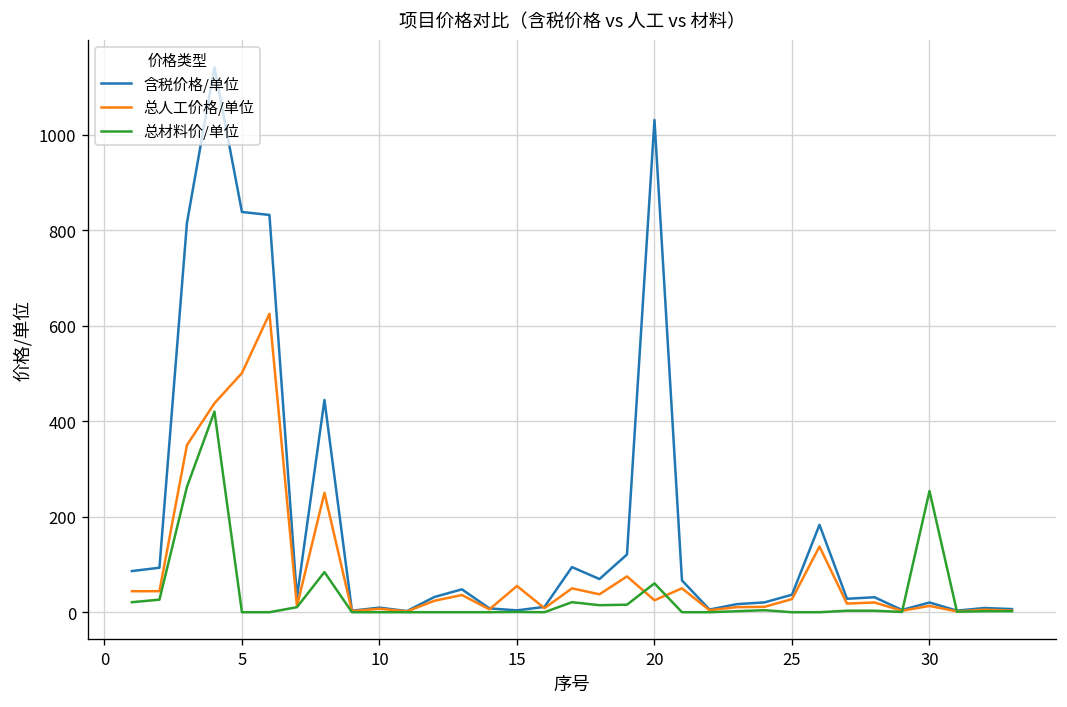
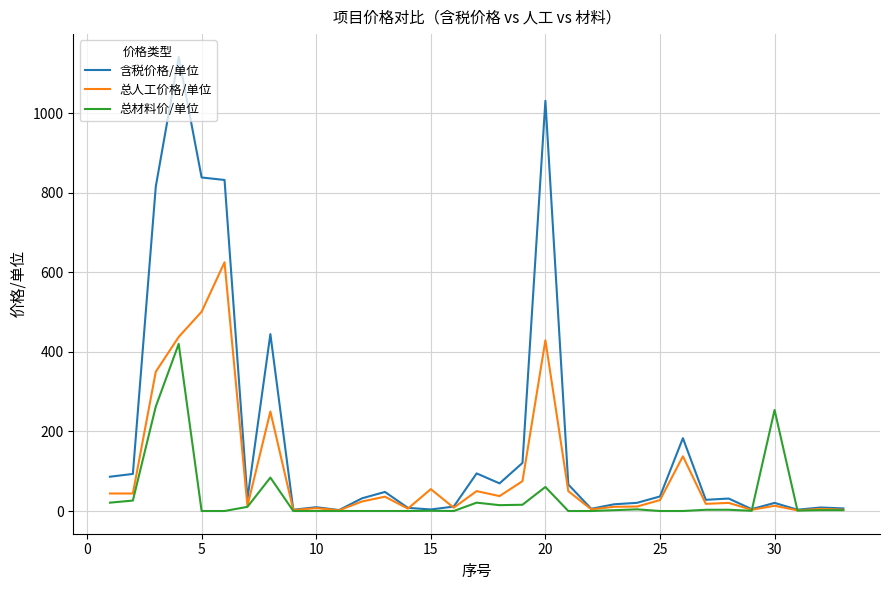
  {
    "含税价格/单位": {
      "5": 840,
      "20": 1030,
      "25": 40,
      "30": 20
    },
    "总人工价格/单位": {
      "5": 500,
      "15": 60,
-     "20": 30,
+     "20": 430,
      "25": 30,
      "30": 10
    },
    "总材料价/单位": {
      "5": 0,
      "10": 0,
      "20": 60,
      "25": 0,
      "30": 250
    }
  }
